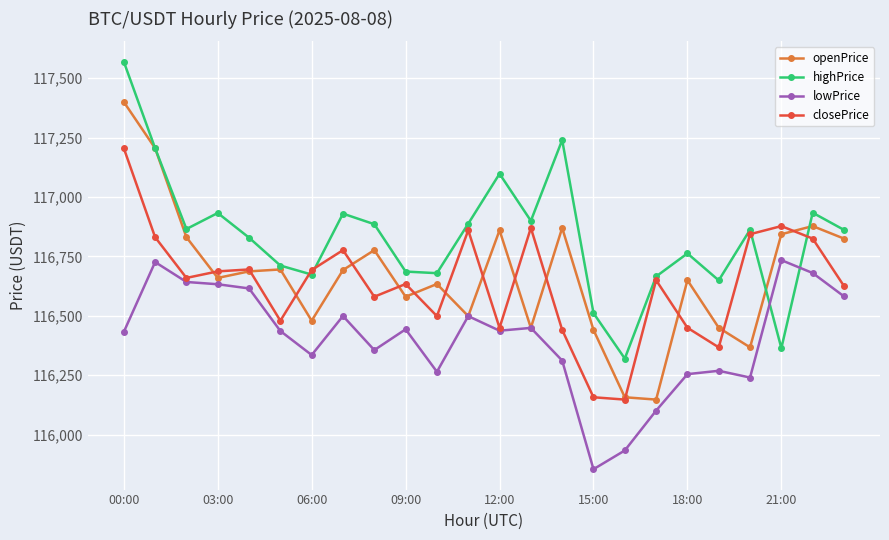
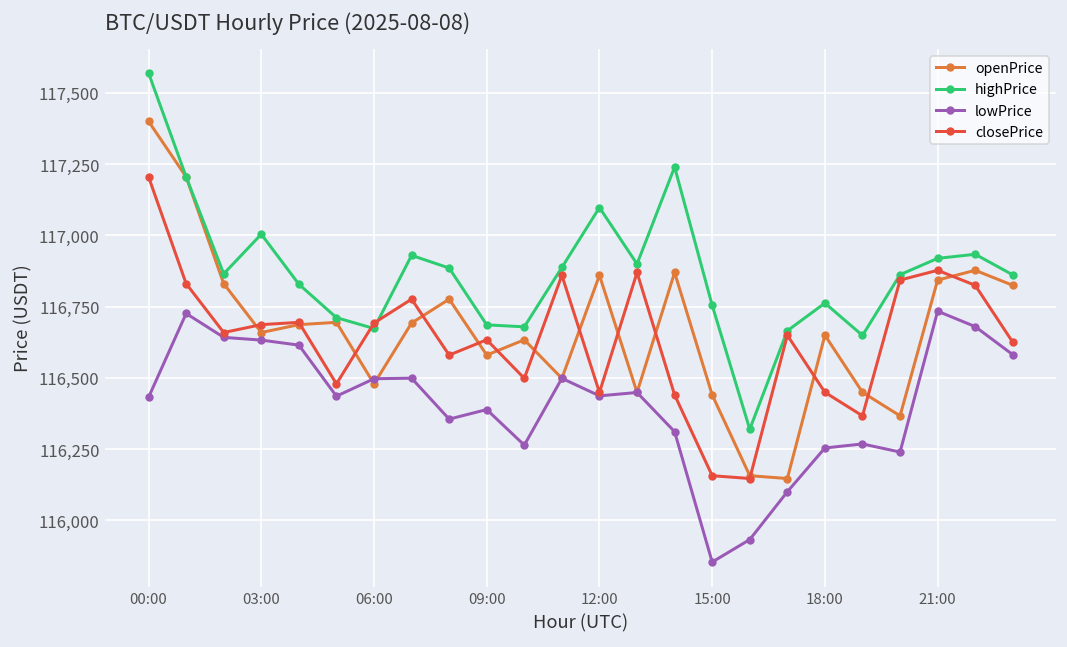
  {
    "highPrice": {
      "00:00": "117,570",
-     "03:00": "116,930",
+     "03:00": "117,000",
      "06:00": "116,670",
      "09:00": "116,690",
      "12:00": "117,100",
-     "15:00": "116,510",
+     "15:00": "116,750",
      "18:00": "116,760",
-     "21:00": "116,360"
+     "21:00": "116,920"
    },
    "lowPrice": {
      "00:00": "116,430",
      "03:00": "116,630",
-     "06:00": "116,330",
-     "09:00": "116,440",
+     "06:00": "116,500",
+     "09:00": "116,390",
      "12:00": "116,440",
      "15:00": "115,850",
      "18:00": "116,250",
      "21:00": "116,730"
    }
  }
